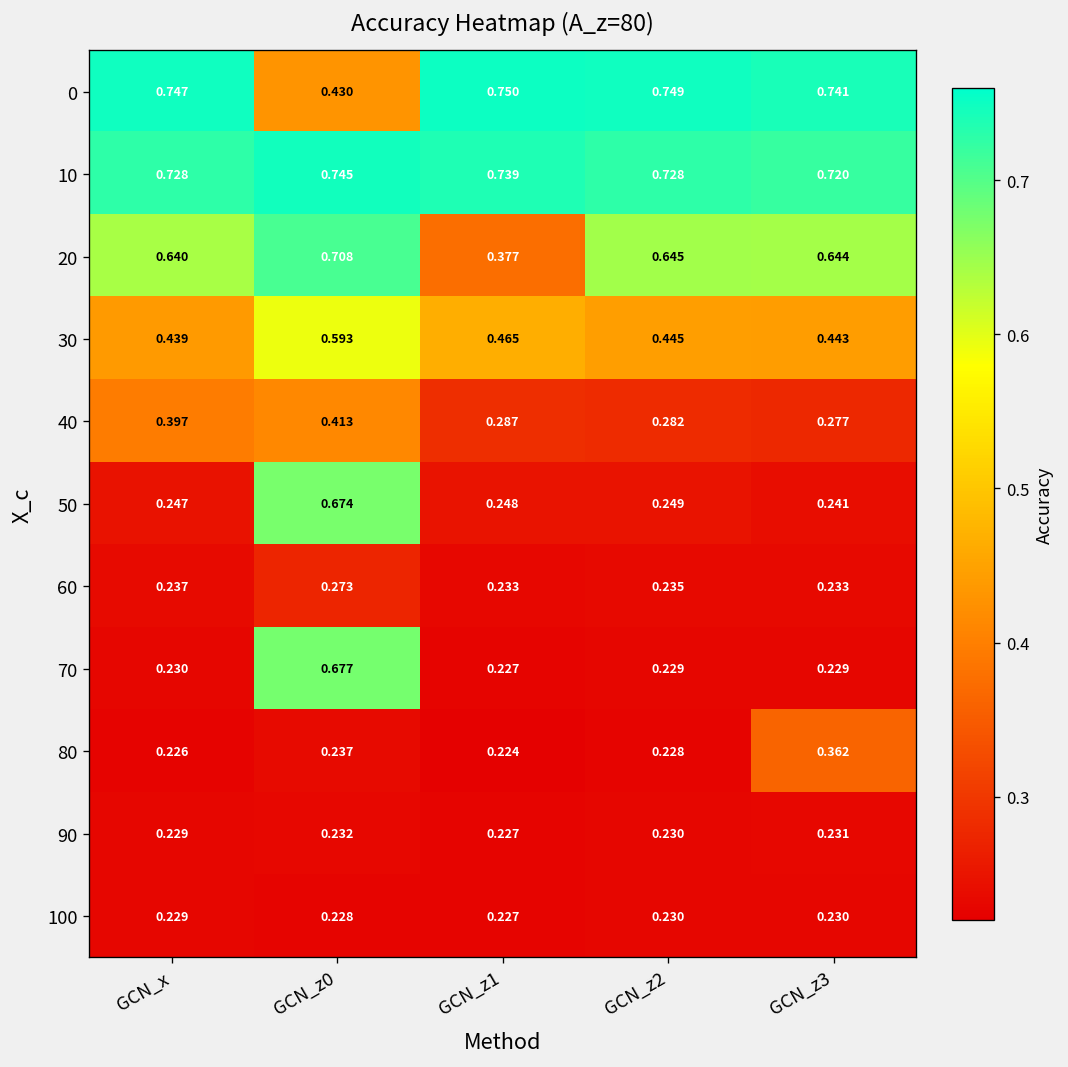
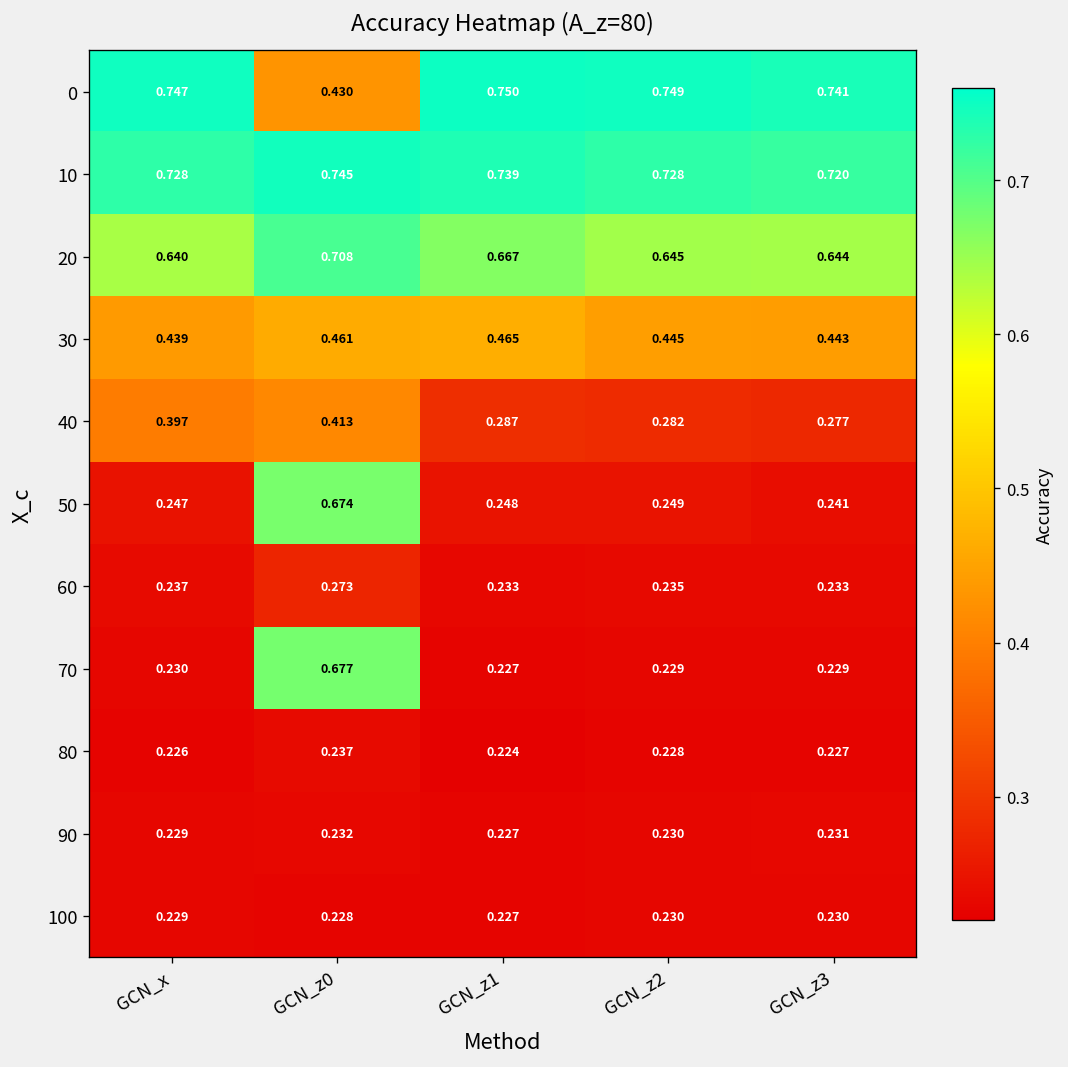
  {
    "0": {
      "GCN_x": 0.747,
      "GCN_z0": 0.430,
      "GCN_z1": 0.750,
      "GCN_z2": 0.749,
      "GCN_z3": 0.741
    },
    "10": {
      "GCN_x": 0.728,
      "GCN_z0": 0.745,
      "GCN_z1": 0.739,
      "GCN_z2": 0.728,
      "GCN_z3": 0.720
    },
    "20": {
      "GCN_x": 0.640,
      "GCN_z0": 0.708,
-     "GCN_z1": 0.377,
+     "GCN_z1": 0.667,
      "GCN_z2": 0.645,
      "GCN_z3": 0.644
    },
    "30": {
      "GCN_x": 0.439,
-     "GCN_z0": 0.593,
+     "GCN_z0": 0.461,
      "GCN_z1": 0.465,
      "GCN_z2": 0.445,
      "GCN_z3": 0.443
    },
    "40": {
      "GCN_x": 0.397,
      "GCN_z0": 0.413,
      "GCN_z1": 0.287,
      "GCN_z2": 0.282,
      "GCN_z3": 0.277
    },
    "50": {
      "GCN_x": 0.247,
      "GCN_z0": 0.674,
      "GCN_z1": 0.248,
      "GCN_z2": 0.249,
      "GCN_z3": 0.241
    },
    "60": {
      "GCN_x": 0.237,
      "GCN_z0": 0.273,
      "GCN_z1": 0.233,
      "GCN_z2": 0.235,
      "GCN_z3": 0.233
    },
    "70": {
      "GCN_x": 0.230,
      "GCN_z0": 0.677,
      "GCN_z1": 0.227,
      "GCN_z2": 0.229,
      "GCN_z3": 0.229
    },
    "80": {
      "GCN_x": 0.226,
      "GCN_z0": 0.237,
      "GCN_z1": 0.224,
      "GCN_z2": 0.228,
-     "GCN_z3": 0.362
+     "GCN_z3": 0.227
    },
    "90": {
      "GCN_x": 0.229,
      "GCN_z0": 0.232,
      "GCN_z1": 0.227,
      "GCN_z2": 0.230,
      "GCN_z3": 0.231
    },
    "100": {
      "GCN_x": 0.229,
      "GCN_z0": 0.228,
      "GCN_z1": 0.227,
      "GCN_z2": 0.230,
      "GCN_z3": 0.230
    }
  }
